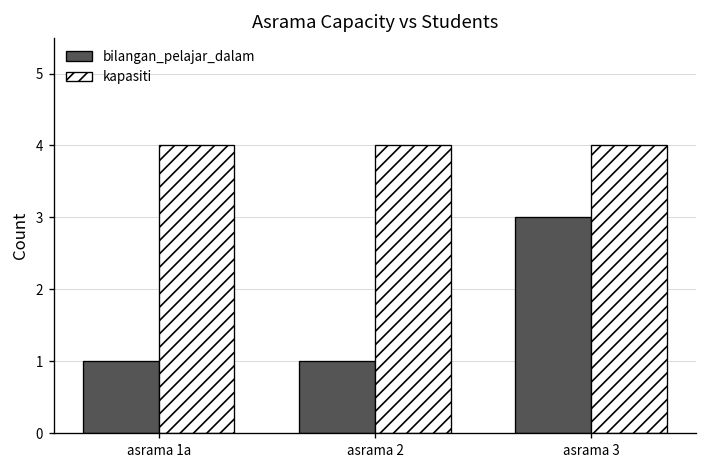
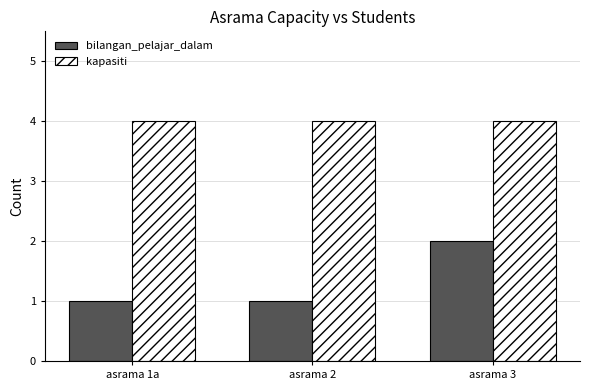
  {
    "bilangan_pelajar_dalam": {
      "asrama 1a": 1,
      "asrama 2": 1,
-     "asrama 3": 3
+     "asrama 3": 2
    },
    "kapasiti": {
      "asrama 1a": 4,
      "asrama 2": 4,
      "asrama 3": 4
    }
  }
